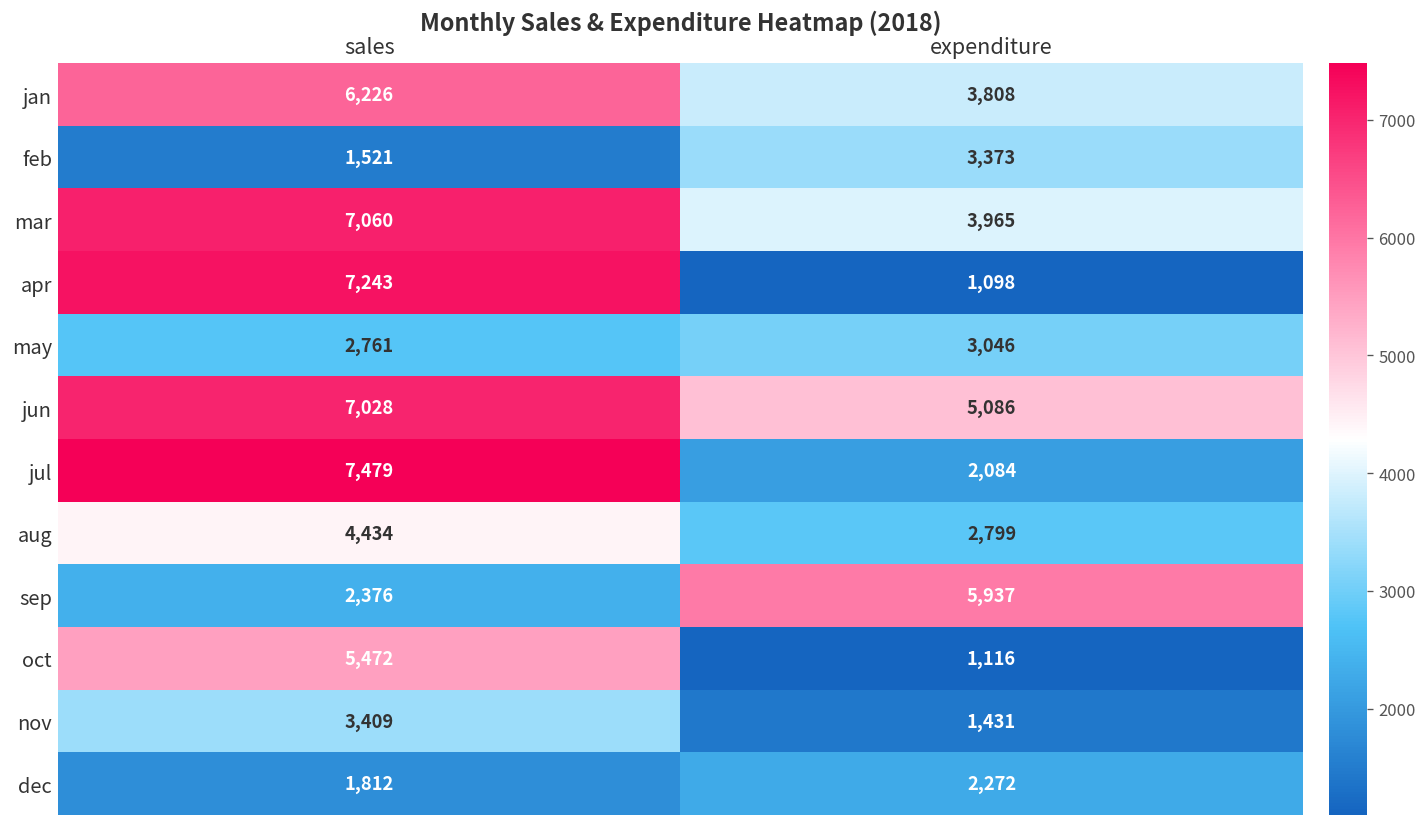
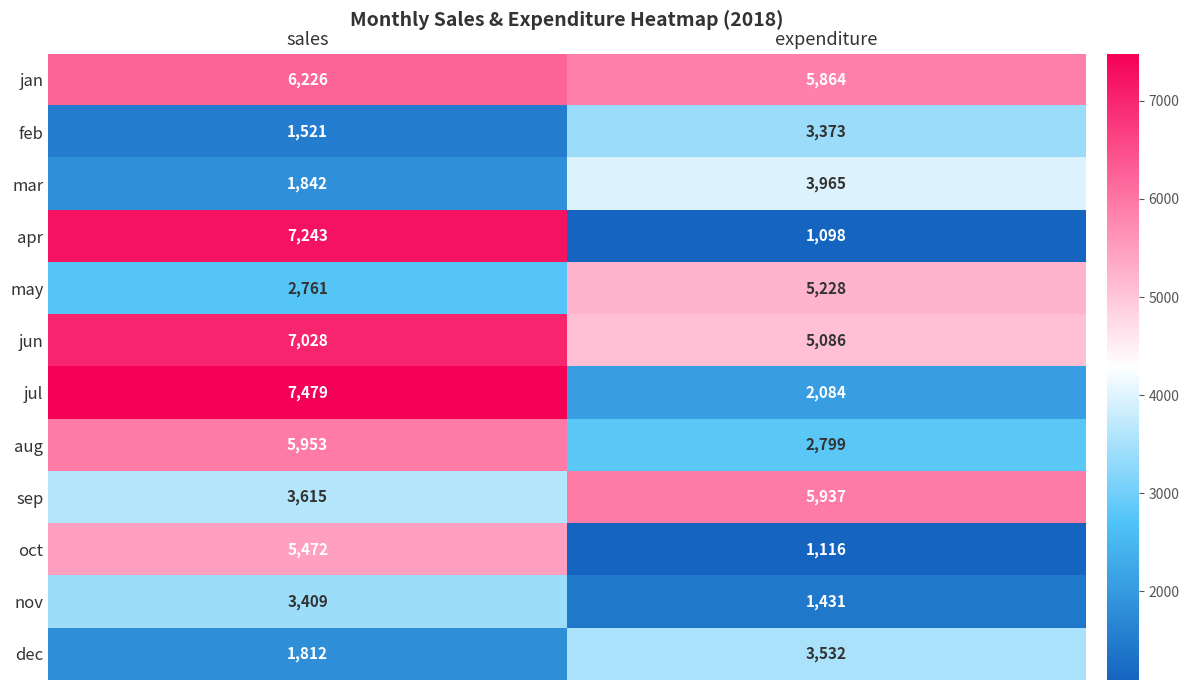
  {
    "jan": {
      "sales": "6,226",
-     "expenditure": "3,808"
+     "expenditure": "5,864"
    },
    "feb": {
      "sales": "1,521",
      "expenditure": "3,373"
    },
    "mar": {
-     "sales": "7,060",
+     "sales": "1,842",
      "expenditure": "3,965"
    },
    "apr": {
      "sales": "7,243",
      "expenditure": "1,098"
    },
    "may": {
      "sales": "2,761",
-     "expenditure": "3,046"
+     "expenditure": "5,228"
    },
    "jun": {
      "sales": "7,028",
      "expenditure": "5,086"
    },
    "jul": {
      "sales": "7,479",
      "expenditure": "2,084"
    },
    "aug": {
-     "sales": "4,434",
+     "sales": "5,953",
      "expenditure": "2,799"
    },
    "sep": {
-     "sales": "2,376",
+     "sales": "3,615",
      "expenditure": "5,937"
    },
    "oct": {
      "sales": "5,472",
      "expenditure": "1,116"
    },
    "nov": {
      "sales": "3,409",
      "expenditure": "1,431"
    },
    "dec": {
      "sales": "1,812",
-     "expenditure": "2,272"
+     "expenditure": "3,532"
    }
  }
